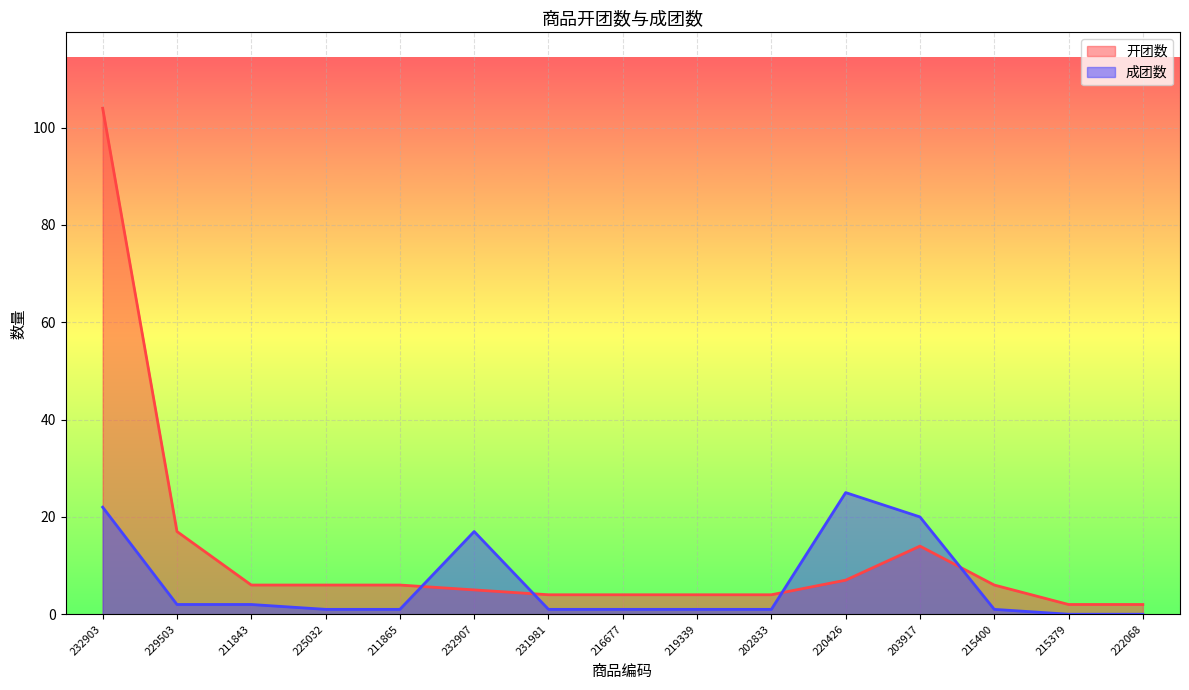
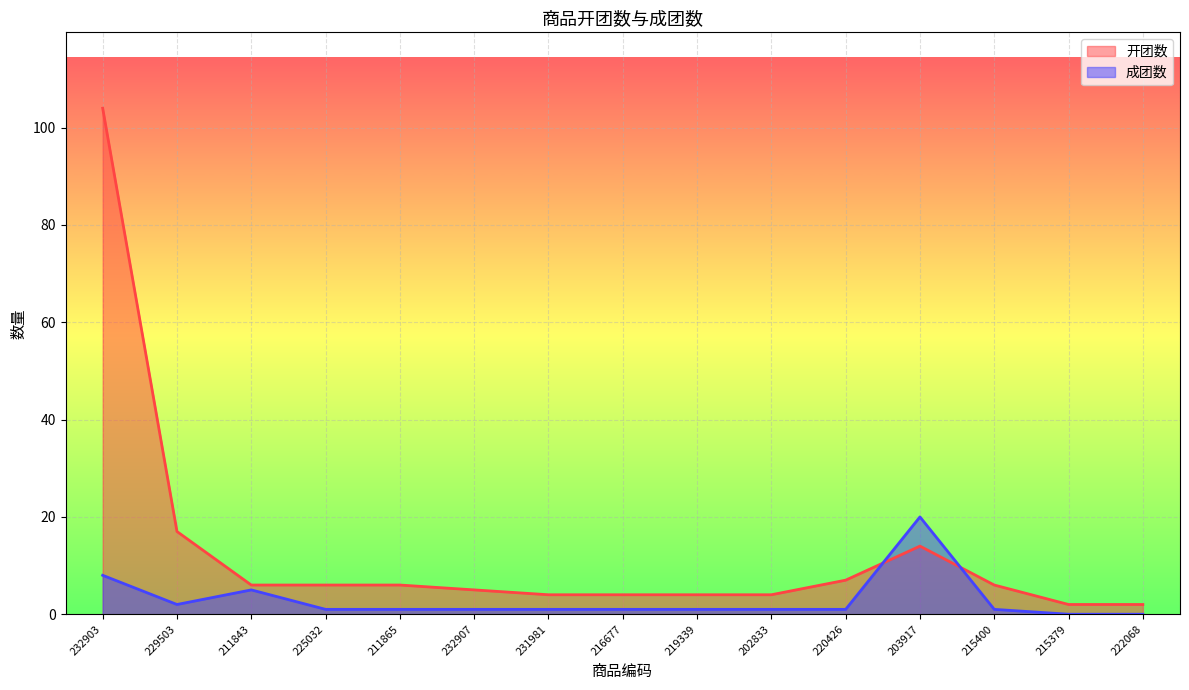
  {
    "开团数": {
      "232903": 104,
      "229503": 17,
      "211843": 6,
      "225032": 6,
      "211865": 6,
      "232907": 5,
      "231981": 4,
      "216677": 4,
      "219339": 4,
      "202833": 4,
      "220426": 7,
      "203917": 14,
      "215400": 6,
      "215379": 2,
      "222068": 2
    },
    "成团数": {
-     "232903": 22,
+     "232903": 8,
      "229503": 2,
-     "211843": 2,
+     "211843": 5,
      "225032": 1,
      "211865": 1,
-     "232907": 17,
+     "232907": 1,
      "231981": 1,
      "216677": 1,
      "219339": 1,
      "202833": 1,
-     "220426": 25,
+     "220426": 1,
      "203917": 20,
      "215400": 1,
      "215379": 0,
      "222068": 0
    }
  }
